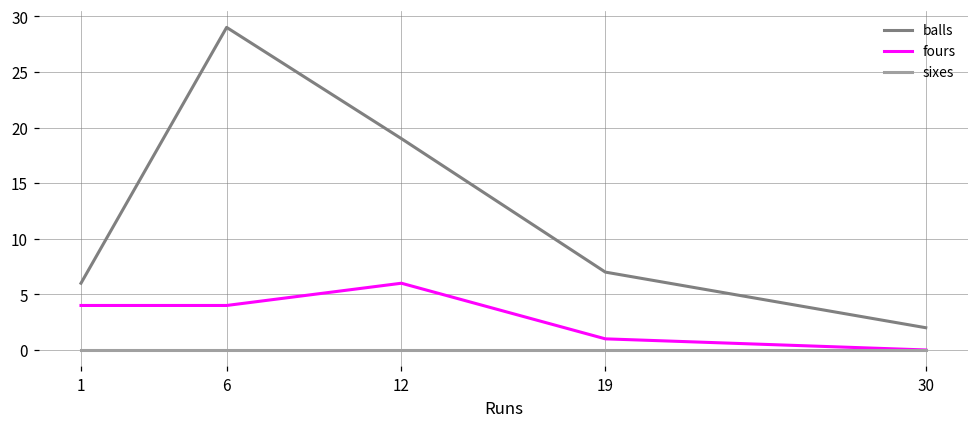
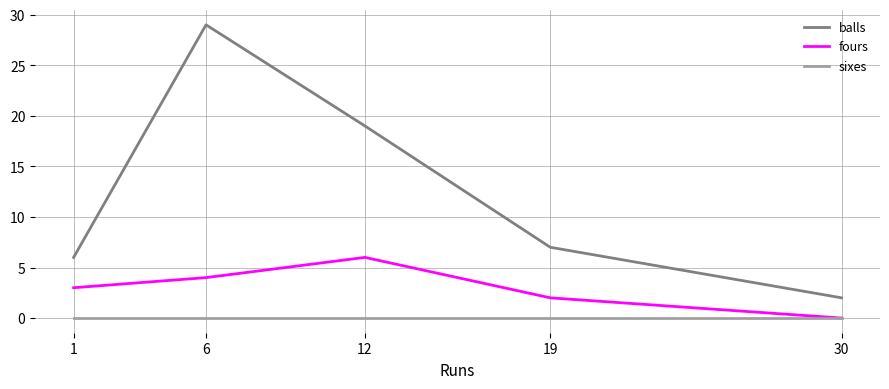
  {
    "fours": {
-     "1": 4,
+     "1": 3,
      "6": 4,
      "12": 6,
-     "19": 1
+     "19": 2
    }
  }
